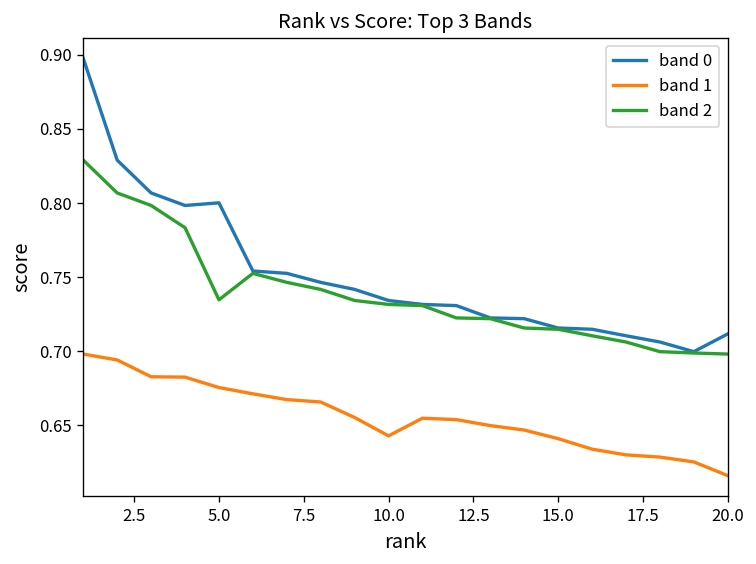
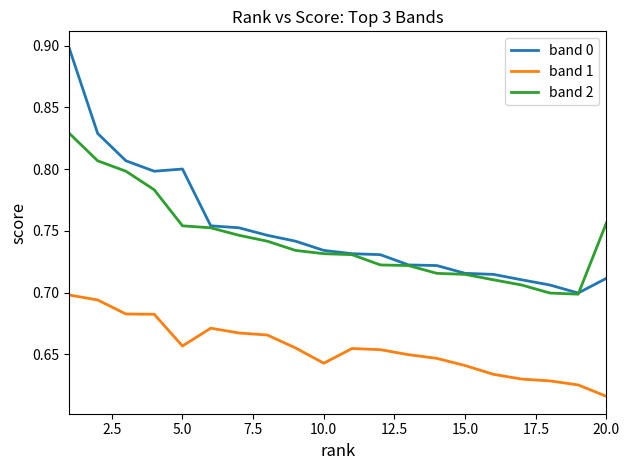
  {
    "band 0": {
      "5.0": 0.800,
      "10.0": 0.734,
      "20.0": 0.712
    },
    "band 1": {
-     "5.0": 0.675,
+     "5.0": 0.657,
      "10.0": 0.643,
      "15.0": 0.641,
      "20.0": 0.616
    },
    "band 2": {
-     "5.0": 0.735,
+     "5.0": 0.754,
      "10.0": 0.732,
-     "20.0": 0.698
+     "20.0": 0.757
    }
  }
